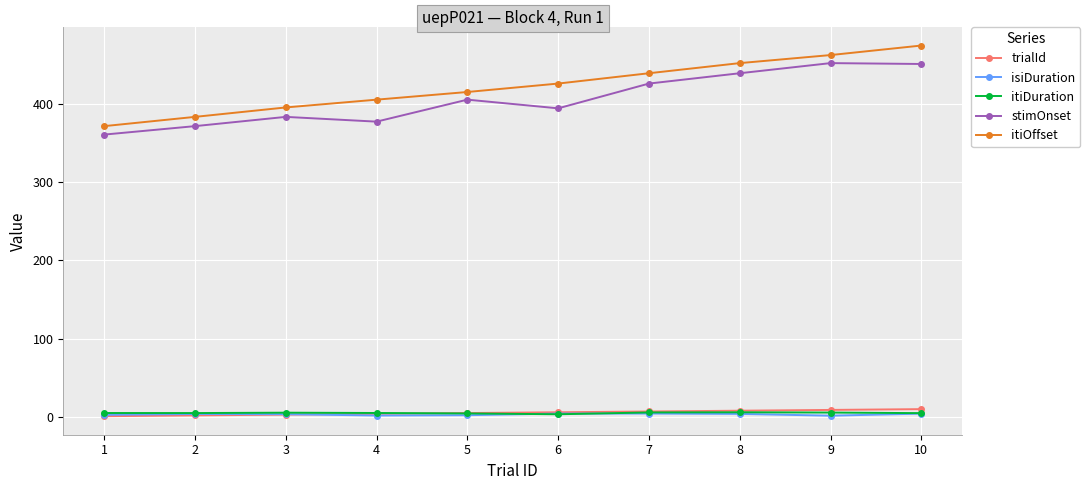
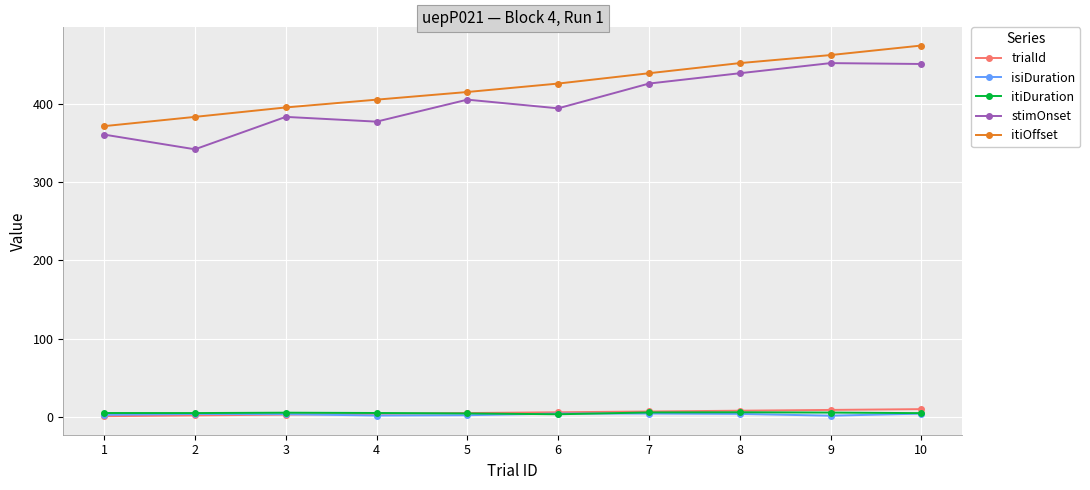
  {
    "trialId": {
      "9": 10,
      "10": 10
    },
    "isiDuration": {
      "9": 0
    },
    "itiDuration": {
      "9": 10
    },
    "stimOnset": {
      "1": 360,
-     "2": 370,
+     "2": 340,
      "3": 380,
      "4": 380,
      "5": 400,
      "6": 390,
      "7": 430,
      "8": 440,
      "9": 450,
      "10": 450
    },
    "itiOffset": {
      "1": 370,
      "2": 380,
      "3": 390,
      "4": 400,
      "5": 410,
      "6": 430,
      "7": 440,
      "8": 450,
      "9": 460,
      "10": 470
    }
  }
